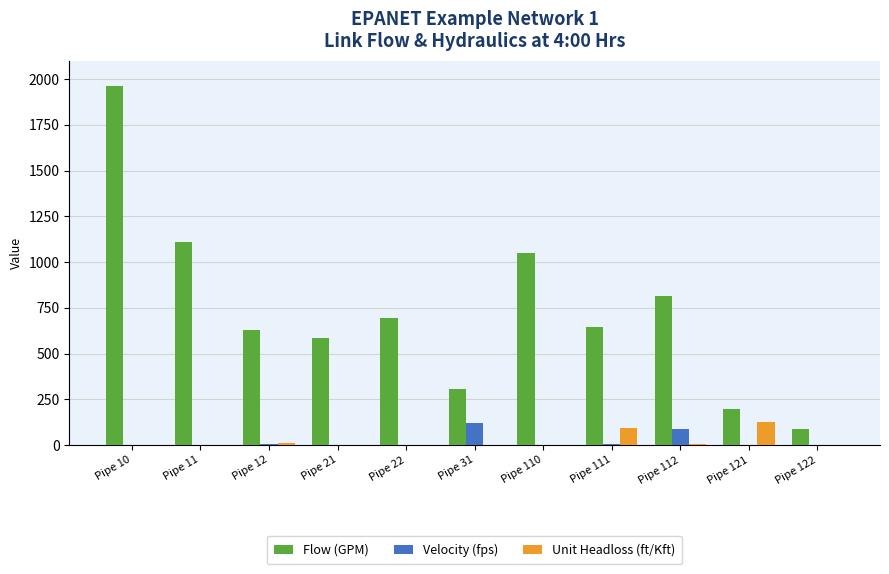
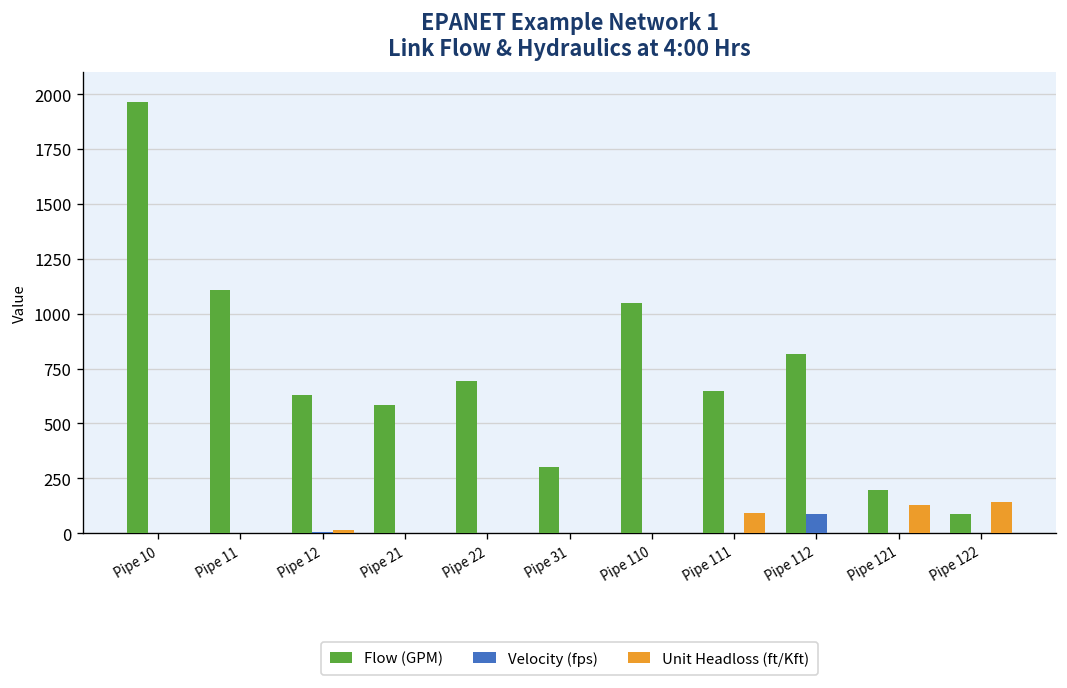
  {
    "Flow (GPM)": {
      "Pipe 10": 1960,
      "Pipe 11": 1110,
      "Pipe 12": 630,
      "Pipe 21": 580,
      "Pipe 22": 690,
      "Pipe 31": 300,
      "Pipe 110": 1050,
      "Pipe 111": 650,
      "Pipe 112": 820,
      "Pipe 121": 190,
      "Pipe 122": 90
    },
    "Velocity (fps)": {
-     "Pipe 31": 120,
+     "Pipe 31": 0,
      "Pipe 112": 90
    },
    "Unit Headloss (ft/Kft)": {
      "Pipe 111": 90,
      "Pipe 121": 130,
-     "Pipe 122": 0
+     "Pipe 122": 140
    }
  }
